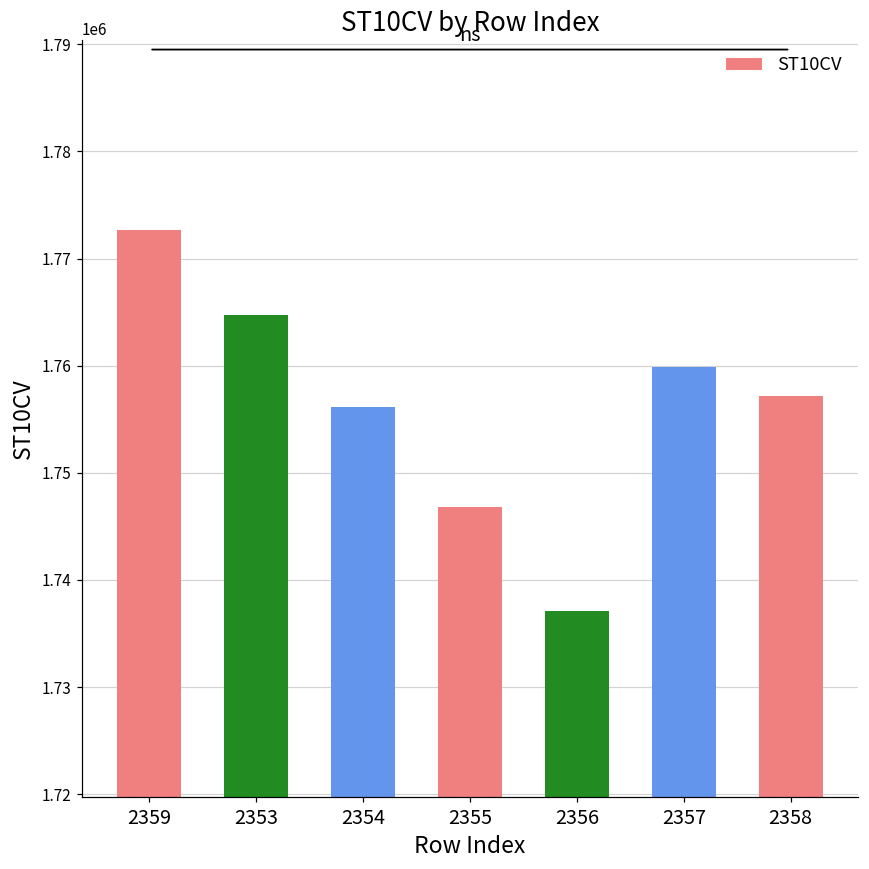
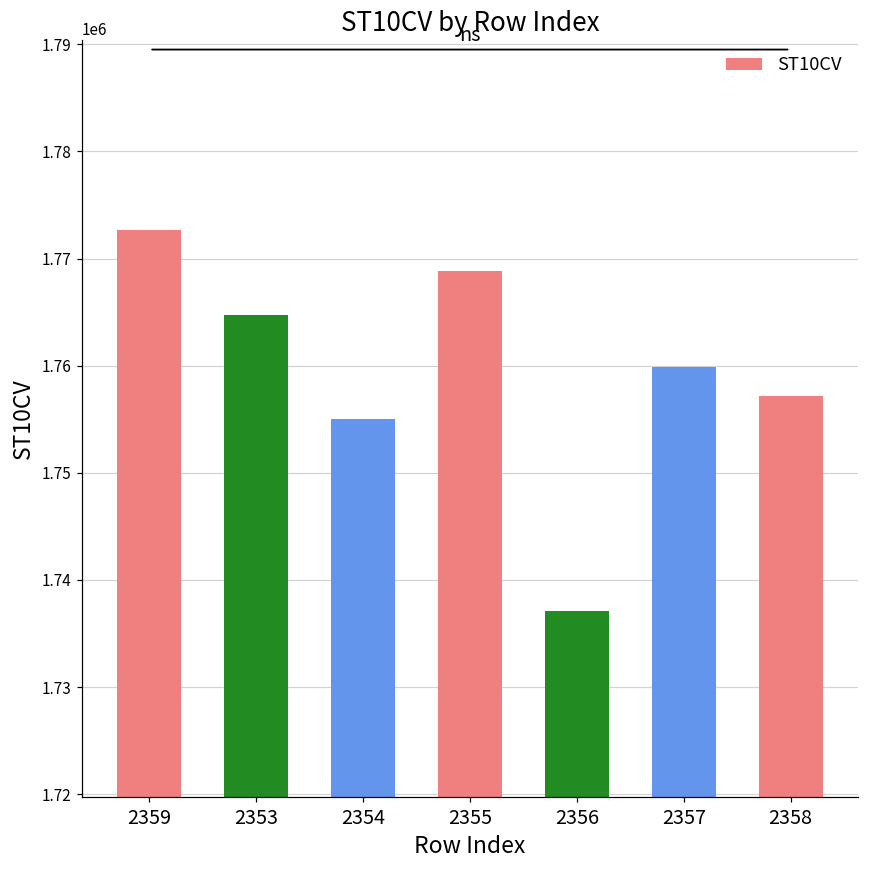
  {
    "2359": 1773000,
    "2353": 1765000,
-   "2354": 1756000,
-   "2355": 1747000,
+   "2354": 1755000,
+   "2355": 1769000,
    "2356": 1737000,
    "2357": 1760000,
    "2358": 1757000
  }
